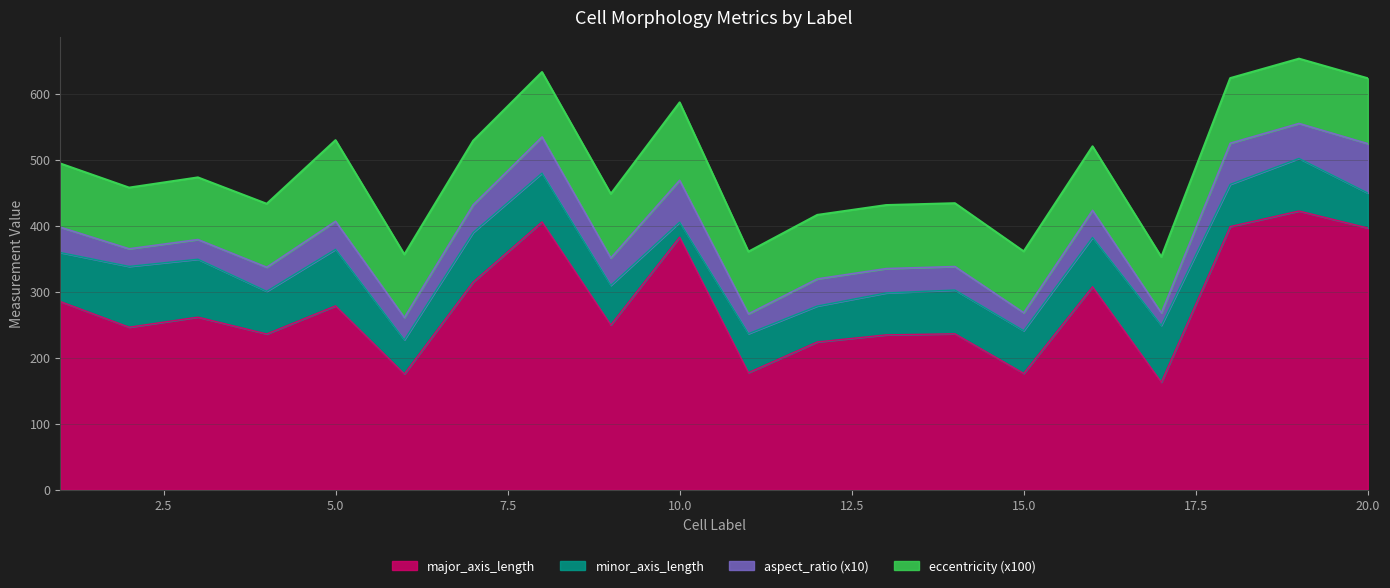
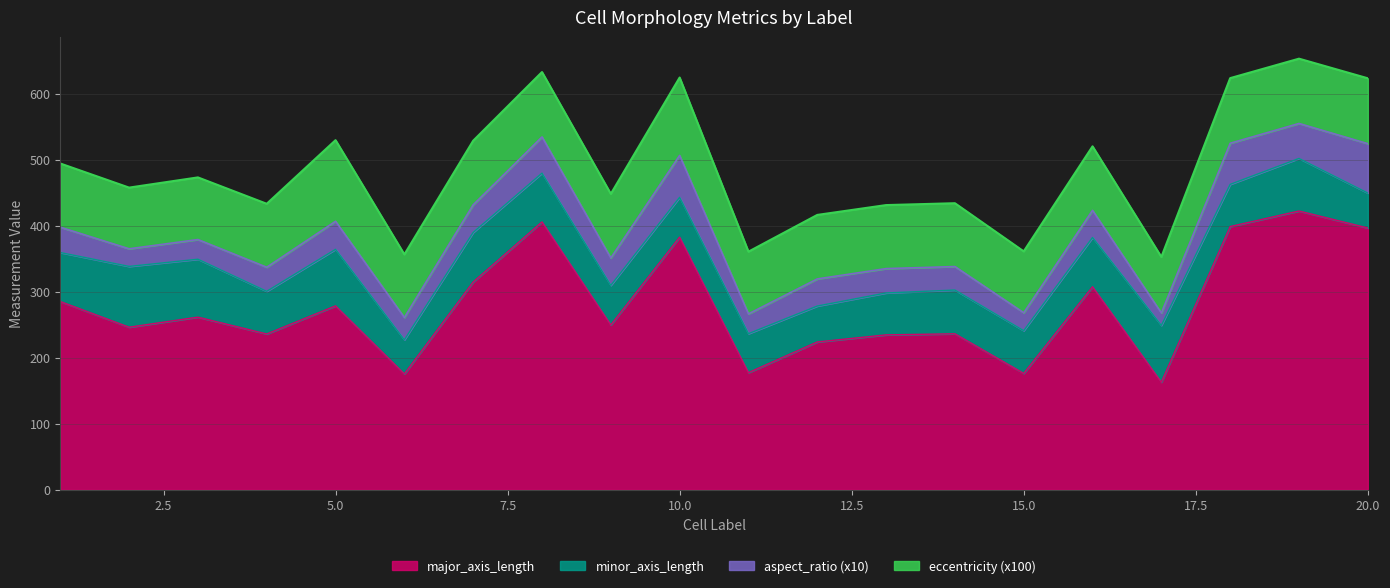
  {
    "major_axis_length": {
      "5.0": 280,
      "10.0": 380,
      "15.0": 180,
      "20.0": 400
    },
    "minor_axis_length": {
      "5.0": 90,
-     "10.0": 20,
+     "10.0": 60,
      "15.0": 60,
      "20.0": 50
    },
    "aspect_ratio (x10)": {
      "5.0": 40,
      "10.0": 60,
      "15.0": 30,
      "20.0": 70
    },
    "eccentricity (x100)": {
      "5.0": 120,
      "10.0": 120,
      "15.0": 90,
      "20.0": 100
    }
  }
